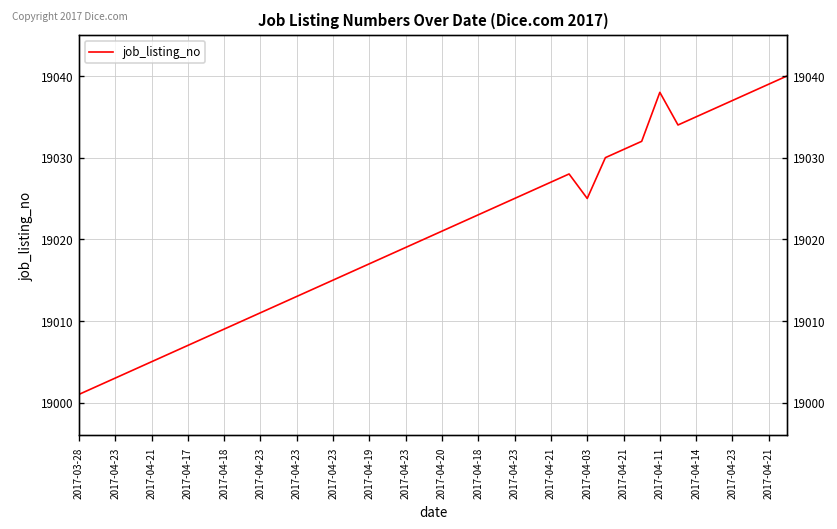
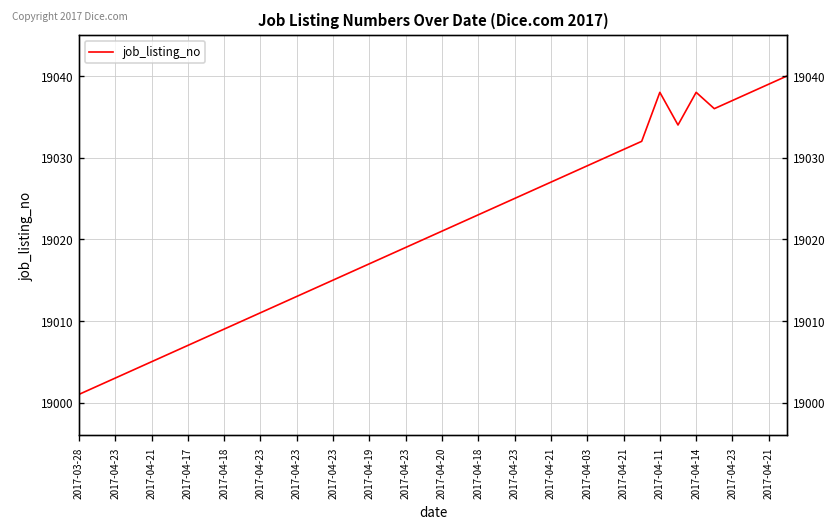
  {
    "2017-03-28": 19001,
    "2017-04-20": 19021,
-   "2017-04-03": 19025,
+   "2017-04-03": 19029,
    "2017-04-11": 19038,
-   "2017-04-14": 19035
+   "2017-04-14": 19038
  }
